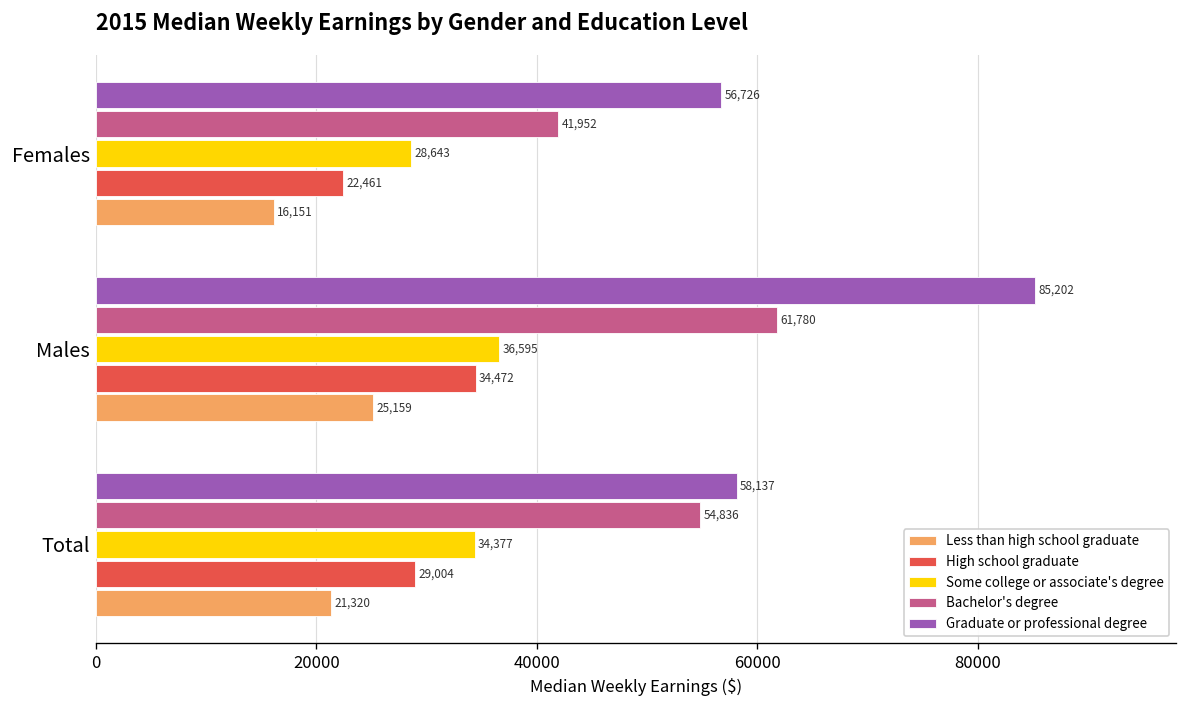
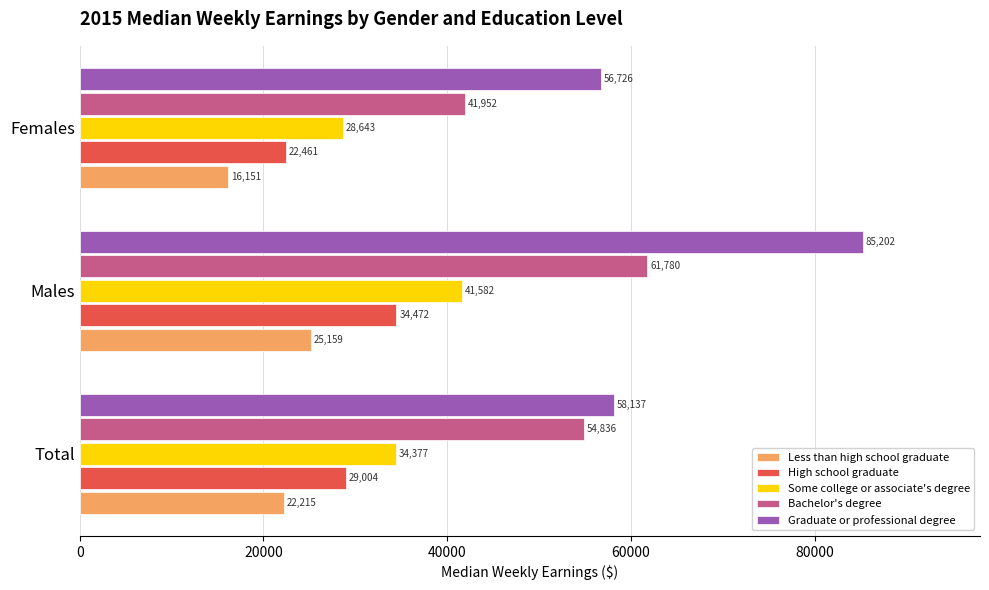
  {
    "Less than high school graduate": {
      "Females": "16,151",
      "Males": "25,159",
-     "Total": "21,320"
+     "Total": "22,215"
    },
    "High school graduate": {
      "Females": "22,461",
      "Males": "34,472",
      "Total": "29,004"
    },
    "Some college or associate's degree": {
      "Females": "28,643",
-     "Males": "36,595",
+     "Males": "41,582",
      "Total": "34,377"
    },
    "Bachelor's degree": {
      "Females": "41,952",
      "Males": "61,780",
      "Total": "54,836"
    },
    "Graduate or professional degree": {
      "Females": "56,726",
      "Males": "85,202",
      "Total": "58,137"
    }
  }
